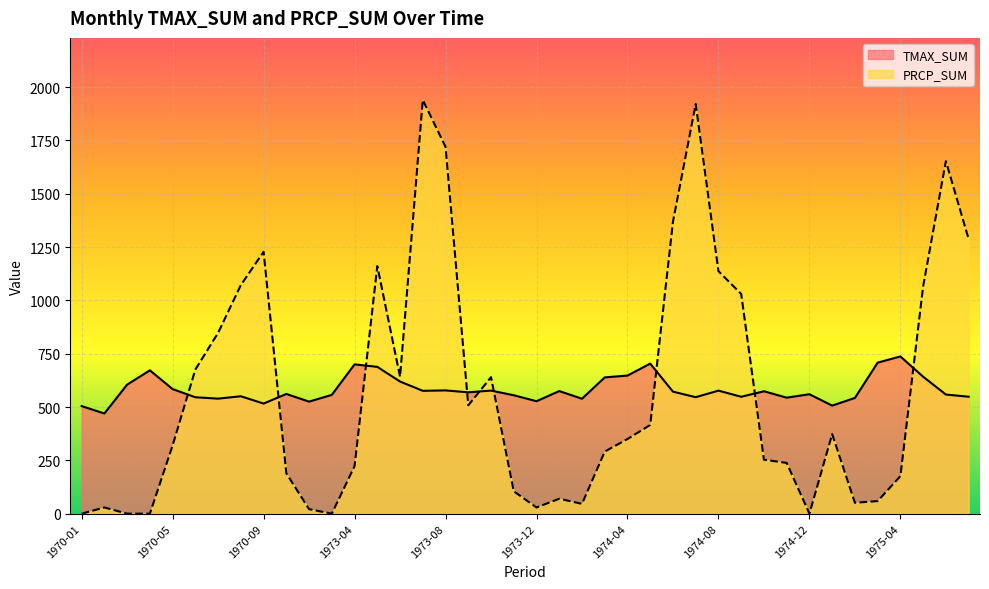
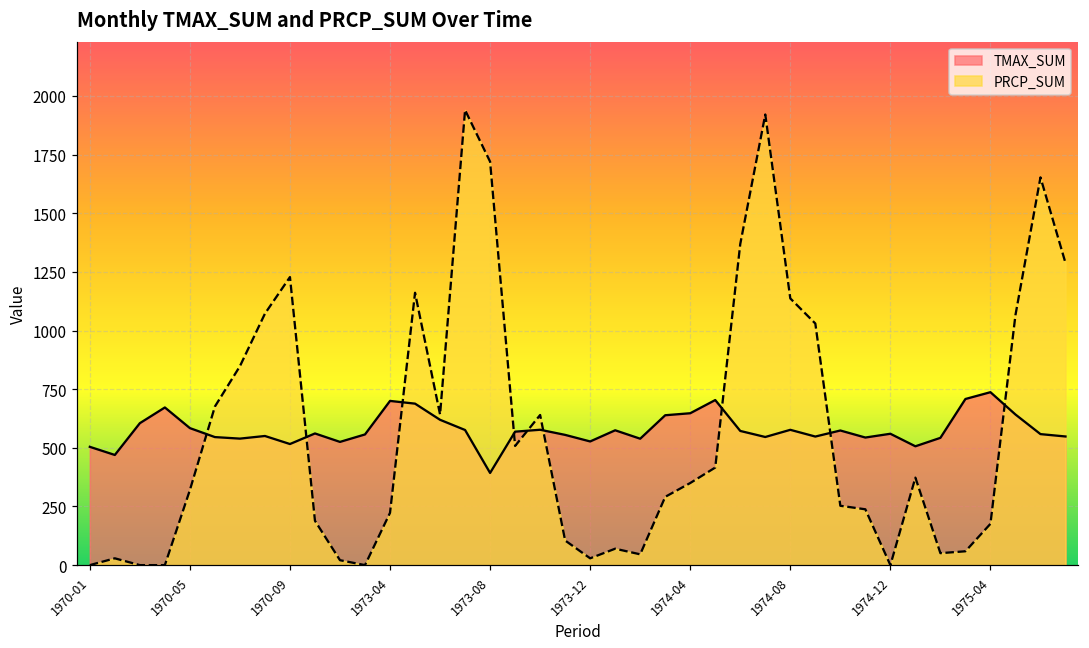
  {
    "TMAX_SUM": {
      "1970-01": 500,
      "1970-05": 580,
      "1970-09": 520,
      "1973-04": 700,
-     "1973-08": 580,
+     "1973-08": 390,
      "1973-12": 530,
      "1974-04": 650,
      "1974-08": 580,
      "1974-12": 560,
      "1975-04": 740
    },
    "PRCP_SUM": {
      "1970-01": 0,
      "1970-05": 320,
      "1970-09": 1230,
      "1973-04": 220,
      "1973-08": 1720,
      "1973-12": 30,
      "1974-04": 350,
      "1974-08": 1140,
      "1974-12": 0,
      "1975-04": 180
    }
  }
